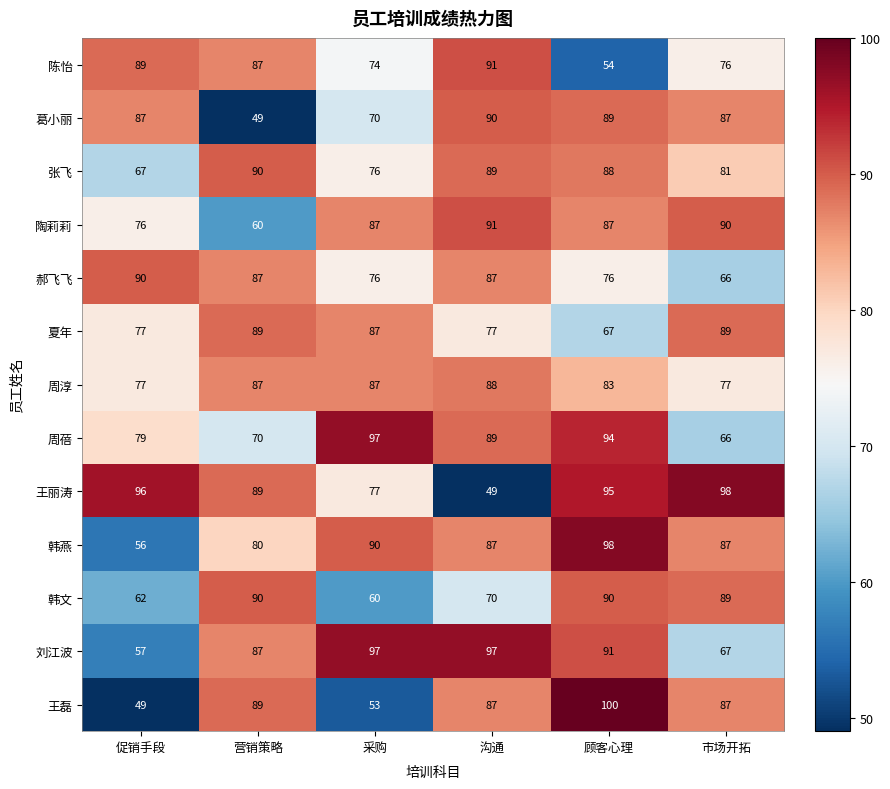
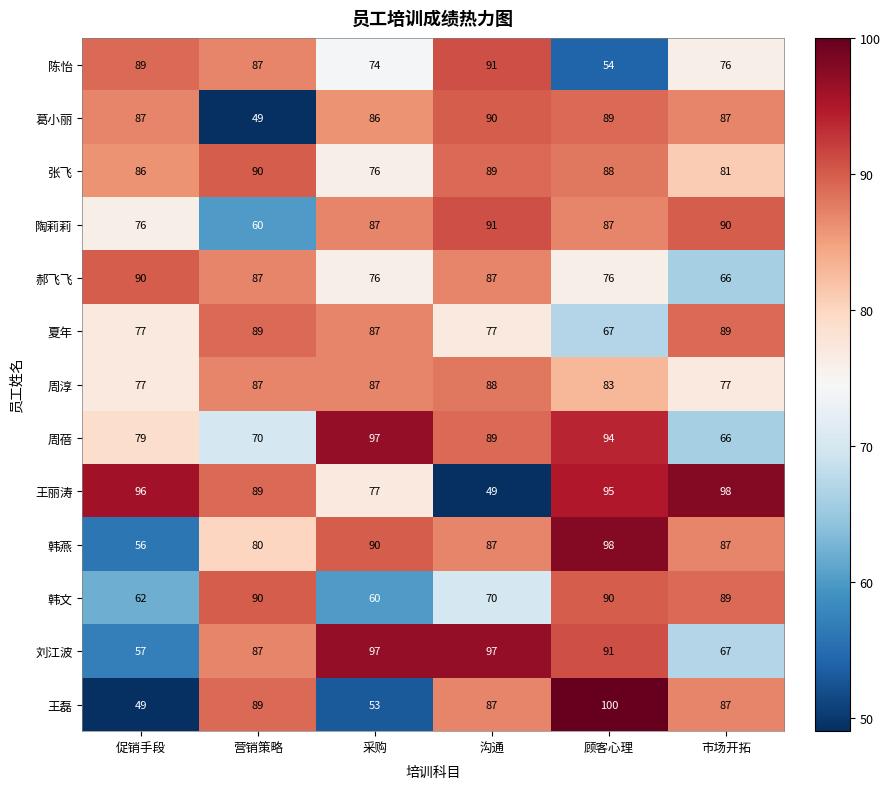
  {
    "陈怡": {
      "促销手段": 89,
      "营销策略": 87,
      "采购": 74,
      "沟通": 91,
      "顾客心理": 54,
      "市场开拓": 76
    },
    "葛小丽": {
      "促销手段": 87,
      "营销策略": 49,
-     "采购": 70,
+     "采购": 86,
      "沟通": 90,
      "顾客心理": 89,
      "市场开拓": 87
    },
    "张飞": {
-     "促销手段": 67,
+     "促销手段": 86,
      "营销策略": 90,
      "采购": 76,
      "沟通": 89,
      "顾客心理": 88,
      "市场开拓": 81
    },
    "陶莉莉": {
      "促销手段": 76,
      "营销策略": 60,
      "采购": 87,
      "沟通": 91,
      "顾客心理": 87,
      "市场开拓": 90
    },
    "郝飞飞": {
      "促销手段": 90,
      "营销策略": 87,
      "采购": 76,
      "沟通": 87,
      "顾客心理": 76,
      "市场开拓": 66
    },
    "夏年": {
      "促销手段": 77,
      "营销策略": 89,
      "采购": 87,
      "沟通": 77,
      "顾客心理": 67,
      "市场开拓": 89
    },
    "周淳": {
      "促销手段": 77,
      "营销策略": 87,
      "采购": 87,
      "沟通": 88,
      "顾客心理": 83,
      "市场开拓": 77
    },
    "周蓓": {
      "促销手段": 79,
      "营销策略": 70,
      "采购": 97,
      "沟通": 89,
      "顾客心理": 94,
      "市场开拓": 66
    },
    "王丽涛": {
      "促销手段": 96,
      "营销策略": 89,
      "采购": 77,
      "沟通": 49,
      "顾客心理": 95,
      "市场开拓": 98
    },
    "韩燕": {
      "促销手段": 56,
      "营销策略": 80,
      "采购": 90,
      "沟通": 87,
      "顾客心理": 98,
      "市场开拓": 87
    },
    "韩文": {
      "促销手段": 62,
      "营销策略": 90,
      "采购": 60,
      "沟通": 70,
      "顾客心理": 90,
      "市场开拓": 89
    },
    "刘江波": {
      "促销手段": 57,
      "营销策略": 87,
      "采购": 97,
      "沟通": 97,
      "顾客心理": 91,
      "市场开拓": 67
    },
    "王磊": {
      "促销手段": 49,
      "营销策略": 89,
      "采购": 53,
      "沟通": 87,
      "顾客心理": 100,
      "市场开拓": 87
    }
  }
